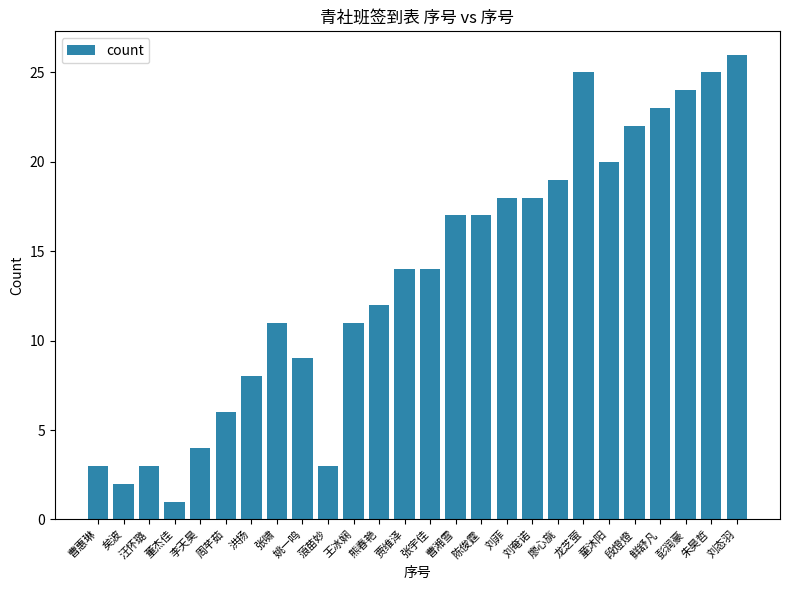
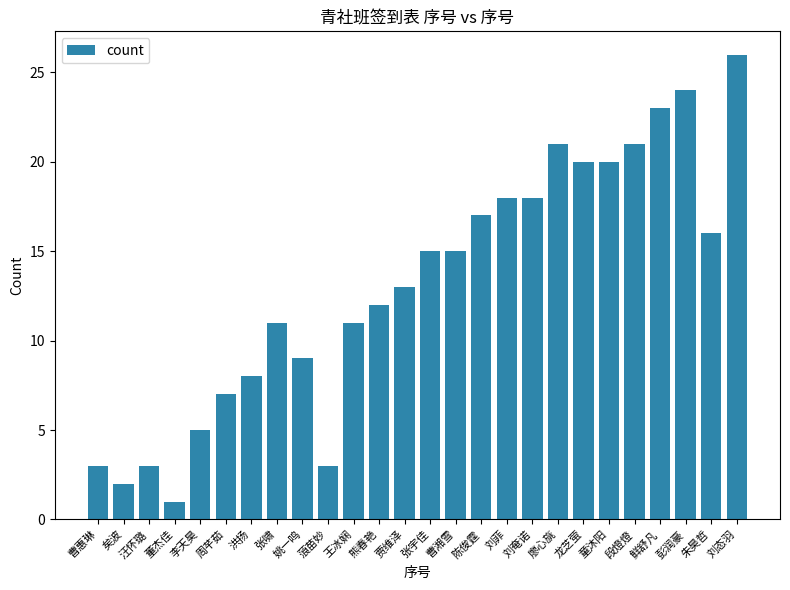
  {
    "曹惠琳": 3,
    "矣波": 2,
    "汪怀璐": 3,
    "董杰佳": 1,
-   "李天昊": 4,
-   "周芊茹": 6,
+   "李天昊": 5,
+   "周芊茹": 7,
    "洪扬": 8,
    "张啸": 11,
    "姚一鸣": 9,
    "蒗苗妙": 3,
    "王冰娴": 11,
    "熊春艳": 12,
-   "贾维泽": 14,
-   "张宇佳": 14,
-   "曹湘雪": 17,
+   "贾维泽": 13,
+   "张宇佳": 15,
+   "曹湘雪": 15,
    "陈俊霆": 17,
    "刘菲": 18,
    "刘奄诺": 18,
-   "廖心旐": 19,
-   "龙芝萤": 25,
+   "廖心旐": 21,
+   "龙芝萤": 20,
    "童沐阳": 20,
-   "段燈燈": 22,
+   "段燈燈": 21,
    "鲜舒凡": 23,
    "彭润豪": 24,
-   "朱昊哲": 25,
+   "朱昊哲": 16,
    "刘态羽": 26
  }
